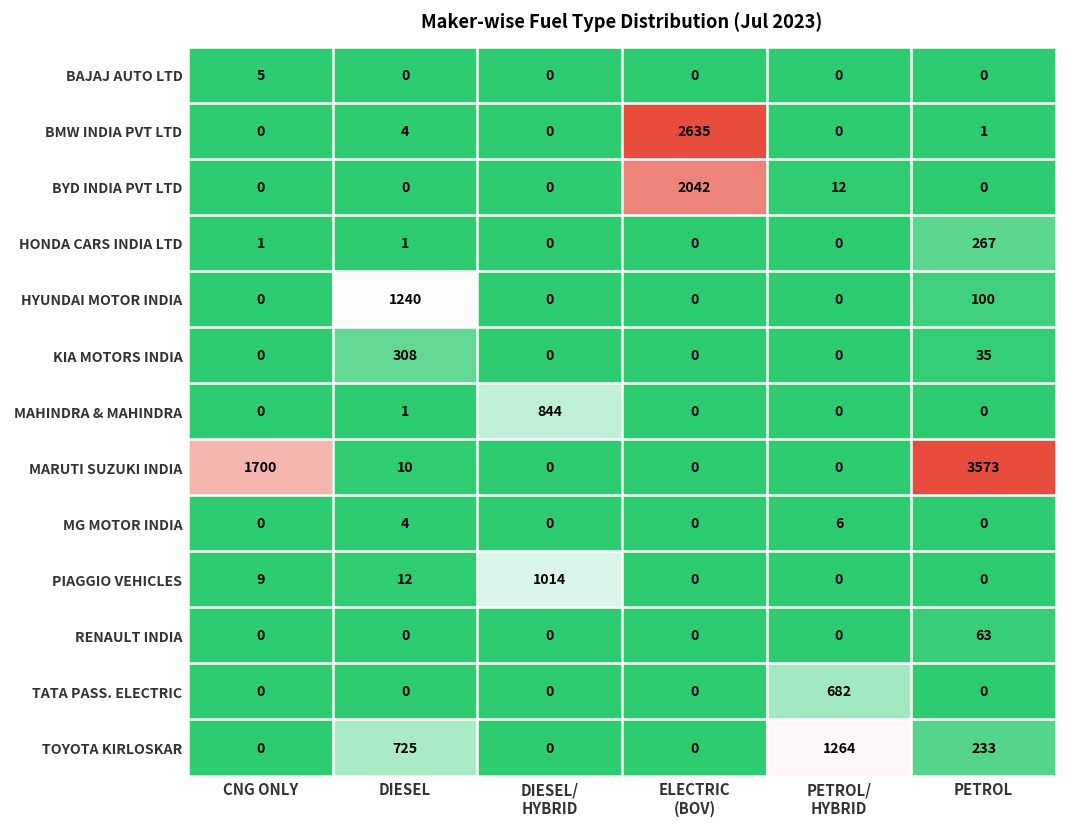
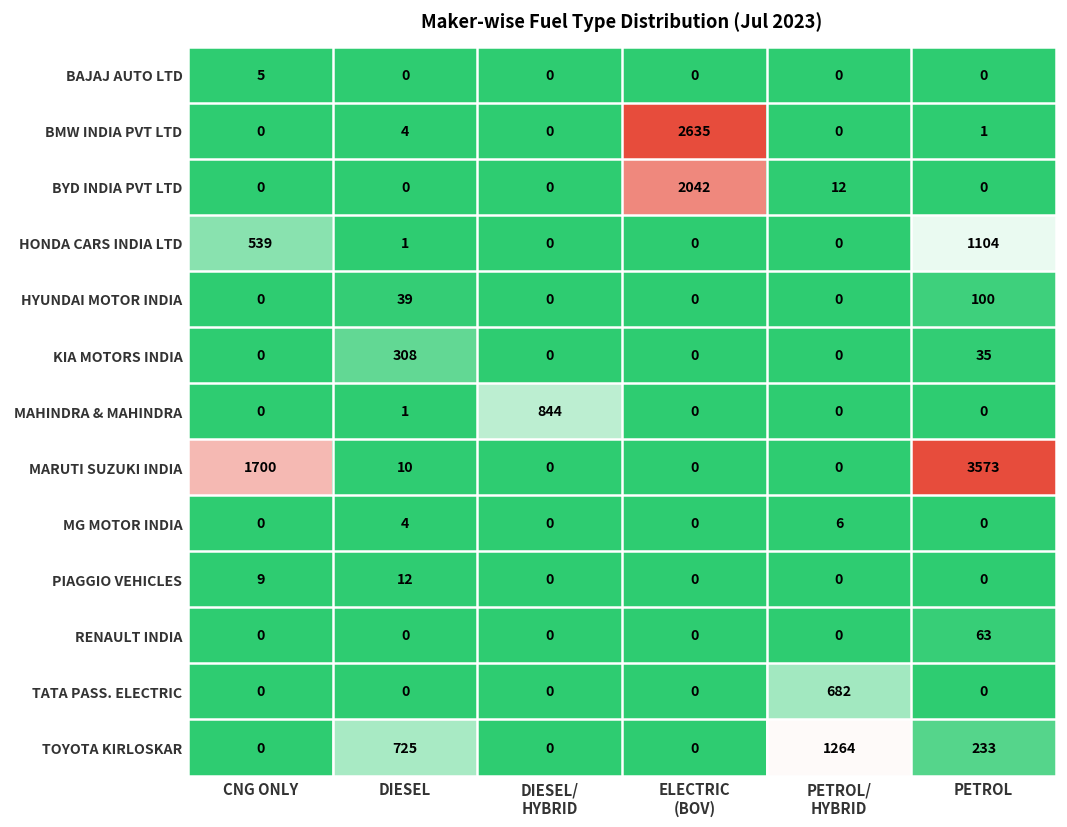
  {
    "BAJAJ AUTO LTD": {
      "CNG ONLY": 5,
      "DIESEL": 0,
      "DIESEL/ HYBRID": 0,
      "ELECTRIC (BOV)": 0,
      "PETROL/ HYBRID": 0,
      "PETROL": 0
    },
    "BMW INDIA PVT LTD": {
      "CNG ONLY": 0,
      "DIESEL": 4,
      "DIESEL/ HYBRID": 0,
      "ELECTRIC (BOV)": 2635,
      "PETROL/ HYBRID": 0,
      "PETROL": 1
    },
    "BYD INDIA PVT LTD": {
      "CNG ONLY": 0,
      "DIESEL": 0,
      "DIESEL/ HYBRID": 0,
      "ELECTRIC (BOV)": 2042,
      "PETROL/ HYBRID": 12,
      "PETROL": 0
    },
    "HONDA CARS INDIA LTD": {
-     "CNG ONLY": 1,
+     "CNG ONLY": 539,
      "DIESEL": 1,
      "DIESEL/ HYBRID": 0,
      "ELECTRIC (BOV)": 0,
      "PETROL/ HYBRID": 0,
-     "PETROL": 267
+     "PETROL": 1104
    },
    "HYUNDAI MOTOR INDIA": {
      "CNG ONLY": 0,
-     "DIESEL": 1240,
+     "DIESEL": 39,
      "DIESEL/ HYBRID": 0,
      "ELECTRIC (BOV)": 0,
      "PETROL/ HYBRID": 0,
      "PETROL": 100
    },
    "KIA MOTORS INDIA": {
      "CNG ONLY": 0,
      "DIESEL": 308,
      "DIESEL/ HYBRID": 0,
      "ELECTRIC (BOV)": 0,
      "PETROL/ HYBRID": 0,
      "PETROL": 35
    },
    "MAHINDRA & MAHINDRA": {
      "CNG ONLY": 0,
      "DIESEL": 1,
      "DIESEL/ HYBRID": 844,
      "ELECTRIC (BOV)": 0,
      "PETROL/ HYBRID": 0,
      "PETROL": 0
    },
    "MARUTI SUZUKI INDIA": {
      "CNG ONLY": 1700,
      "DIESEL": 10,
      "DIESEL/ HYBRID": 0,
      "ELECTRIC (BOV)": 0,
      "PETROL/ HYBRID": 0,
      "PETROL": 3573
    },
    "MG MOTOR INDIA": {
      "CNG ONLY": 0,
      "DIESEL": 4,
      "DIESEL/ HYBRID": 0,
      "ELECTRIC (BOV)": 0,
      "PETROL/ HYBRID": 6,
      "PETROL": 0
    },
    "PIAGGIO VEHICLES": {
      "CNG ONLY": 9,
      "DIESEL": 12,
-     "DIESEL/ HYBRID": 1014,
+     "DIESEL/ HYBRID": 0,
      "ELECTRIC (BOV)": 0,
      "PETROL/ HYBRID": 0,
      "PETROL": 0
    },
    "RENAULT INDIA": {
      "CNG ONLY": 0,
      "DIESEL": 0,
      "DIESEL/ HYBRID": 0,
      "ELECTRIC (BOV)": 0,
      "PETROL/ HYBRID": 0,
      "PETROL": 63
    },
    "TATA PASS. ELECTRIC": {
      "CNG ONLY": 0,
      "DIESEL": 0,
      "DIESEL/ HYBRID": 0,
      "ELECTRIC (BOV)": 0,
      "PETROL/ HYBRID": 682,
      "PETROL": 0
    },
    "TOYOTA KIRLOSKAR": {
      "CNG ONLY": 0,
      "DIESEL": 725,
      "DIESEL/ HYBRID": 0,
      "ELECTRIC (BOV)": 0,
      "PETROL/ HYBRID": 1264,
      "PETROL": 233
    }
  }
